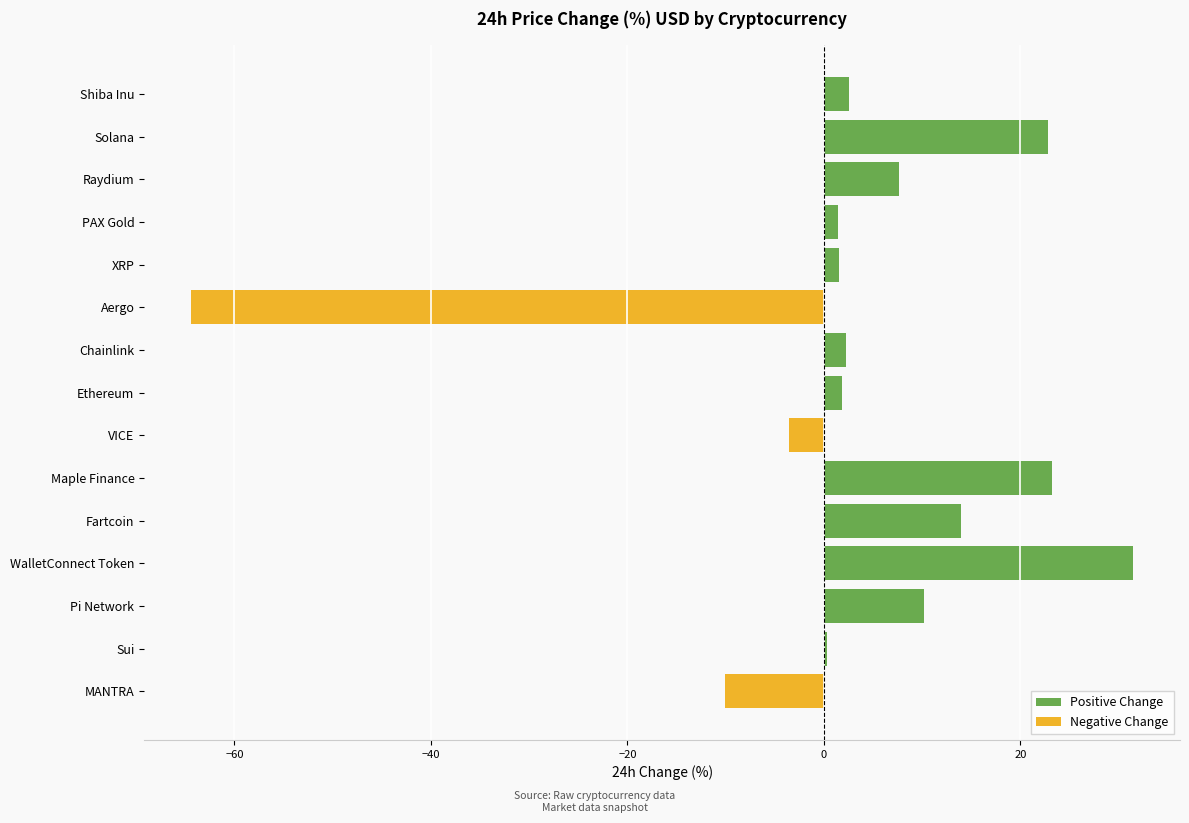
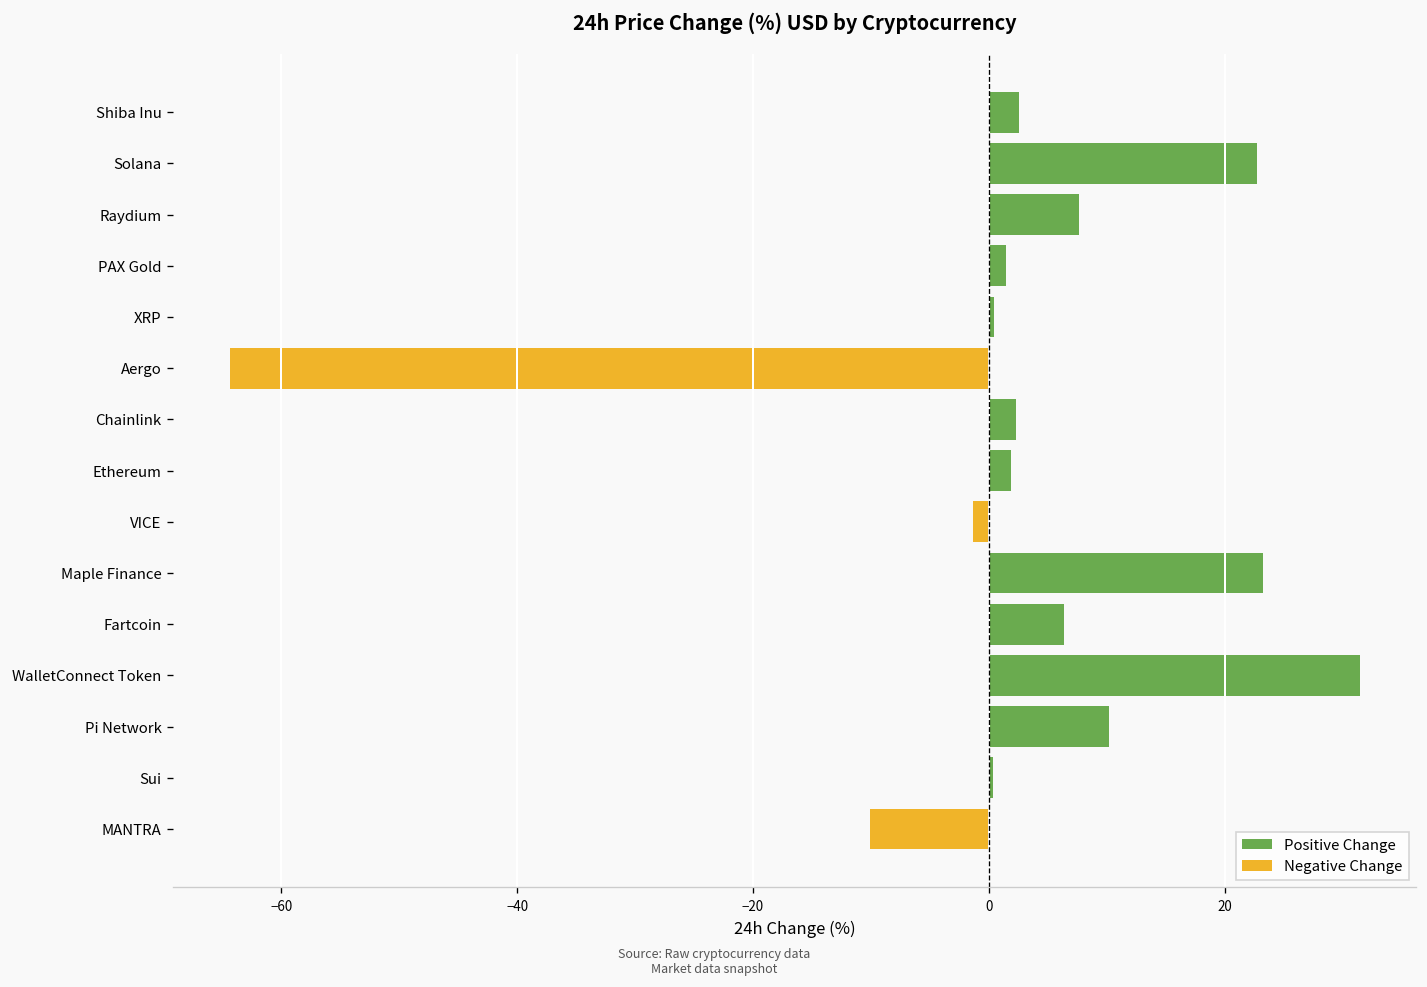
  {
    "Positive Change": {
      "Shiba Inu": 3,
      "Solana": 23,
      "Raydium": 8,
      "PAX Gold": 1,
-     "XRP": 2,
+     "XRP": 0,
      "Aergo": 0,
      "Chainlink": 2,
      "Ethereum": 2,
      "VICE": 0,
      "Maple Finance": 23,
-     "Fartcoin": 14,
+     "Fartcoin": 6,
      "WalletConnect Token": 31,
      "Pi Network": 10,
      "Sui": 0,
      "MANTRA": 0
    },
    "Negative Change": {
      "Shiba Inu": 0,
      "Solana": 0,
      "Raydium": 0,
      "PAX Gold": 0,
      "XRP": 0,
      "Aergo": -64,
      "Chainlink": 0,
      "Ethereum": 0,
-     "VICE": -4,
+     "VICE": -1,
      "Maple Finance": 0,
      "Fartcoin": 0,
      "WalletConnect Token": 0,
      "Pi Network": 0,
      "Sui": 0,
      "MANTRA": -10
    }
  }
